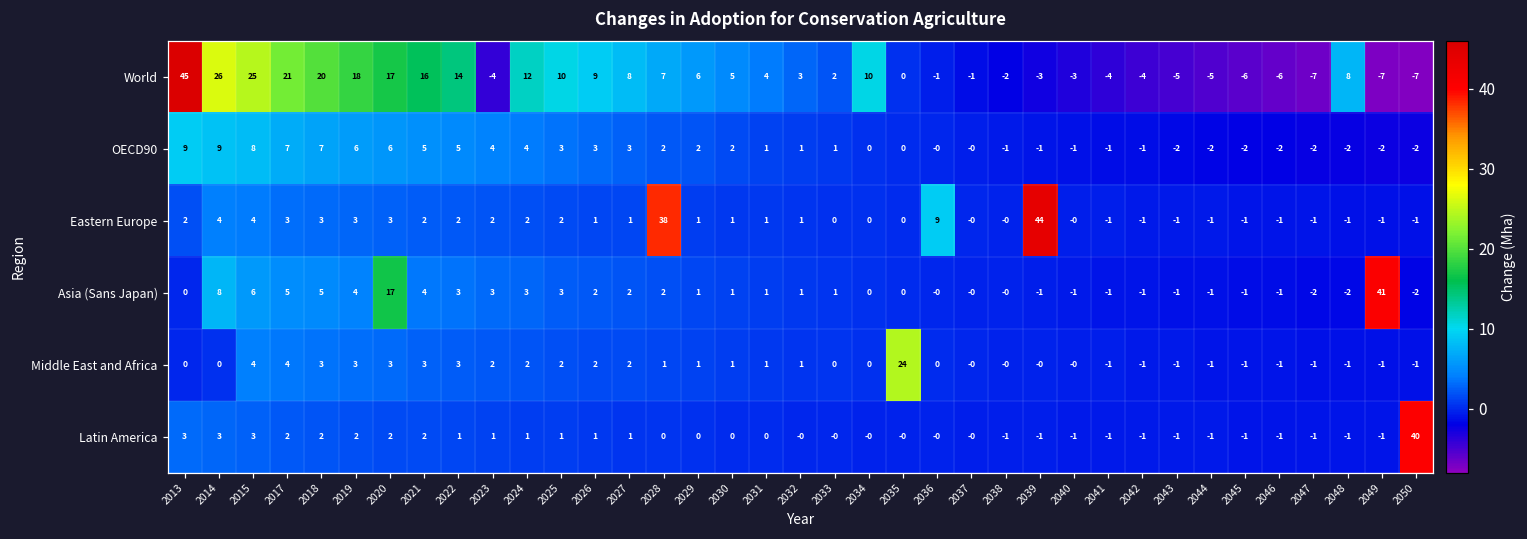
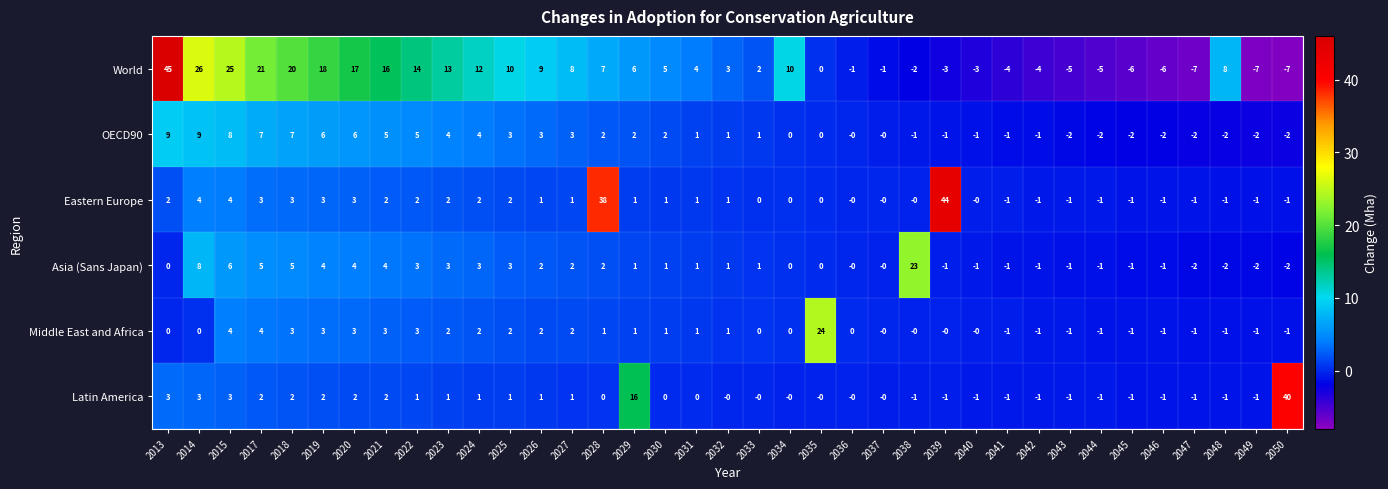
  {
    "World": {
      "2013": 45,
      "2014": 26,
      "2015": 25,
      "2017": 21,
      "2018": 20,
      "2019": 18,
      "2020": 17,
      "2021": 16,
      "2022": 14,
-     "2023": -4,
+     "2023": 13,
      "2024": 12,
      "2025": 10,
      "2026": 9,
      "2027": 8,
      "2028": 7,
      "2029": 6,
      "2030": 5,
      "2031": 4,
      "2032": 3,
      "2033": 2,
      "2034": 10,
      "2035": 0,
      "2036": -1,
      "2037": -1,
      "2038": -2,
      "2039": -3,
      "2040": -3,
      "2041": -4,
      "2042": -4,
      "2043": -5,
      "2044": -5,
      "2045": -6,
      "2046": -6,
      "2047": -7,
      "2048": 8,
      "2049": -7,
      "2050": -7
    },
    "Eastern Europe": {
      "2013": 2,
      "2014": 4,
      "2015": 4,
      "2017": 3,
      "2018": 3,
      "2019": 3,
      "2020": 3,
      "2021": 2,
      "2022": 2,
      "2023": 2,
      "2024": 2,
      "2025": 2,
      "2026": 1,
      "2027": 1,
      "2028": 38,
      "2029": 1,
      "2030": 1,
      "2031": 1,
      "2032": 1,
      "2033": 0,
      "2034": 0,
      "2035": 0,
-     "2036": 9,
+     "2036": -0,
      "2037": -0,
      "2038": -0,
      "2039": 44,
      "2040": -0,
      "2041": -1,
      "2042": -1,
      "2043": -1,
      "2044": -1,
      "2045": -1,
      "2046": -1,
      "2047": -1,
      "2048": -1,
      "2049": -1,
      "2050": -1
    },
    "Asia (Sans Japan)": {
      "2013": 0,
      "2014": 8,
      "2015": 6,
      "2017": 5,
      "2018": 5,
      "2019": 4,
-     "2020": 17,
+     "2020": 4,
      "2021": 4,
      "2022": 3,
      "2023": 3,
      "2024": 3,
      "2025": 3,
      "2026": 2,
      "2027": 2,
      "2028": 2,
      "2029": 1,
      "2030": 1,
      "2031": 1,
      "2032": 1,
      "2033": 1,
      "2034": 0,
      "2035": 0,
      "2036": -0,
      "2037": -0,
-     "2038": -0,
+     "2038": 23,
      "2039": -1,
      "2040": -1,
      "2041": -1,
      "2042": -1,
      "2043": -1,
      "2044": -1,
      "2045": -1,
      "2046": -1,
      "2047": -2,
      "2048": -2,
-     "2049": 41,
+     "2049": -2,
      "2050": -2
    },
    "Latin America": {
      "2013": 3,
      "2014": 3,
      "2015": 3,
      "2017": 2,
      "2018": 2,
      "2019": 2,
      "2020": 2,
      "2021": 2,
      "2022": 1,
      "2023": 1,
      "2024": 1,
      "2025": 1,
      "2026": 1,
      "2027": 1,
      "2028": 0,
-     "2029": 0,
+     "2029": 16,
      "2030": 0,
      "2031": 0,
      "2032": -0,
      "2033": -0,
      "2034": -0,
      "2035": -0,
      "2036": -0,
      "2037": -0,
      "2038": -1,
      "2039": -1,
      "2040": -1,
      "2041": -1,
      "2042": -1,
      "2043": -1,
      "2044": -1,
      "2045": -1,
      "2046": -1,
      "2047": -1,
      "2048": -1,
      "2049": -1,
      "2050": 40
    }
  }
